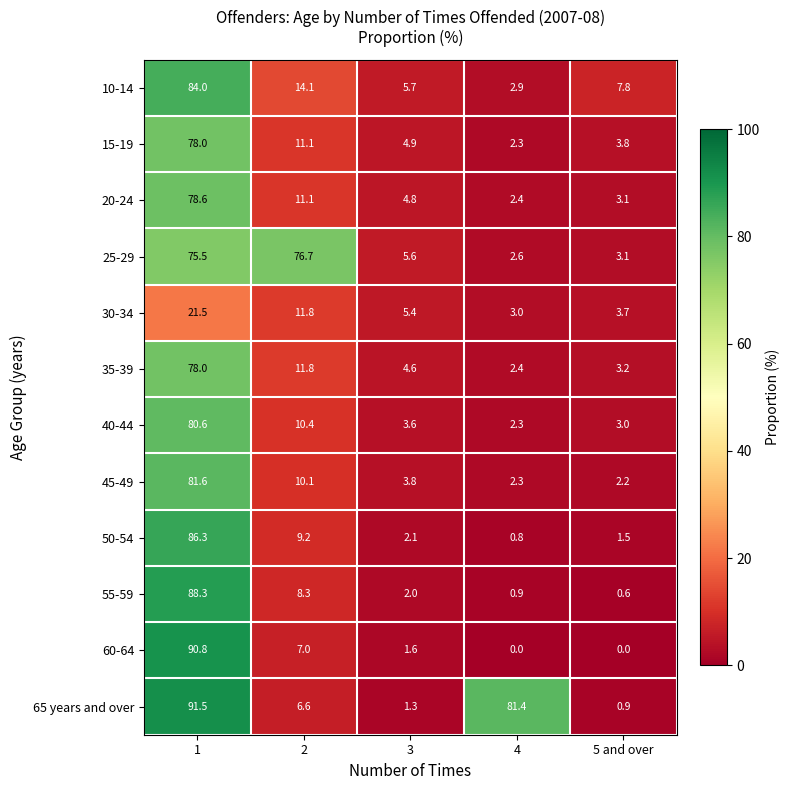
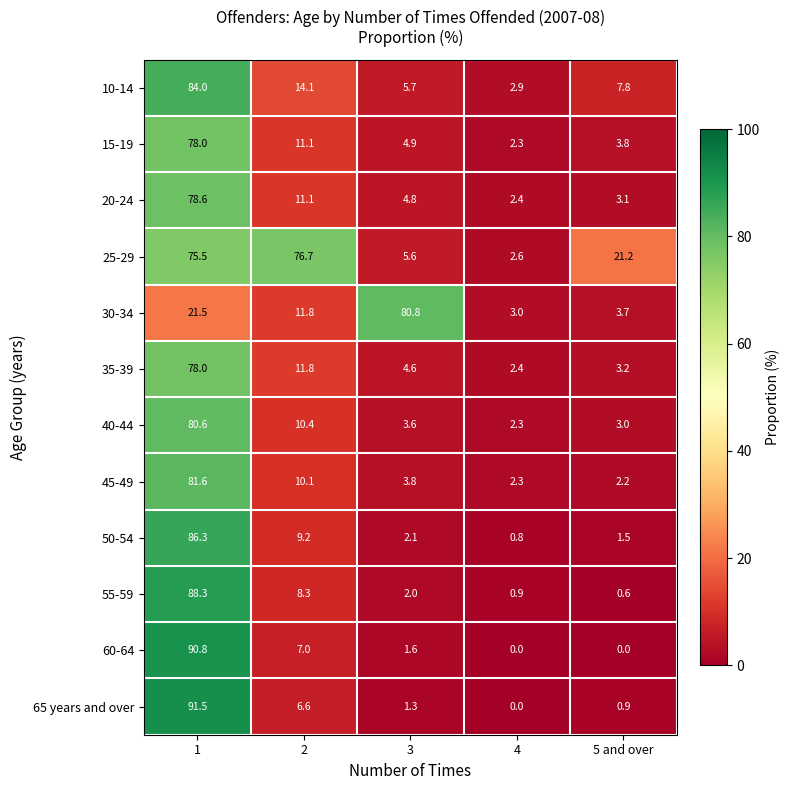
  {
    "10-14": {
      "1": 84.0,
      "2": 14.1,
      "3": 5.7,
      "4": 2.9,
      "5 and over": 7.8
    },
    "15-19": {
      "1": 78.0,
      "2": 11.1,
      "3": 4.9,
      "4": 2.3,
      "5 and over": 3.8
    },
    "20-24": {
      "1": 78.6,
      "2": 11.1,
      "3": 4.8,
      "4": 2.4,
      "5 and over": 3.1
    },
    "25-29": {
      "1": 75.5,
      "2": 76.7,
      "3": 5.6,
      "4": 2.6,
-     "5 and over": 3.1
+     "5 and over": 21.2
    },
    "30-34": {
      "1": 21.5,
      "2": 11.8,
-     "3": 5.4,
+     "3": 80.8,
      "4": 3.0,
      "5 and over": 3.7
    },
    "35-39": {
      "1": 78.0,
      "2": 11.8,
      "3": 4.6,
      "4": 2.4,
      "5 and over": 3.2
    },
    "40-44": {
      "1": 80.6,
      "2": 10.4,
      "3": 3.6,
      "4": 2.3,
      "5 and over": 3.0
    },
    "45-49": {
      "1": 81.6,
      "2": 10.1,
      "3": 3.8,
      "4": 2.3,
      "5 and over": 2.2
    },
    "50-54": {
      "1": 86.3,
      "2": 9.2,
      "3": 2.1,
      "4": 0.8,
      "5 and over": 1.5
    },
    "55-59": {
      "1": 88.3,
      "2": 8.3,
      "3": 2.0,
      "4": 0.9,
      "5 and over": 0.6
    },
    "60-64": {
      "1": 90.8,
      "2": 7.0,
      "3": 1.6,
      "4": 0.0,
      "5 and over": 0.0
    },
    "65 years and over": {
      "1": 91.5,
      "2": 6.6,
      "3": 1.3,
-     "4": 81.4,
+     "4": 0.0,
      "5 and over": 0.9
    }
  }
